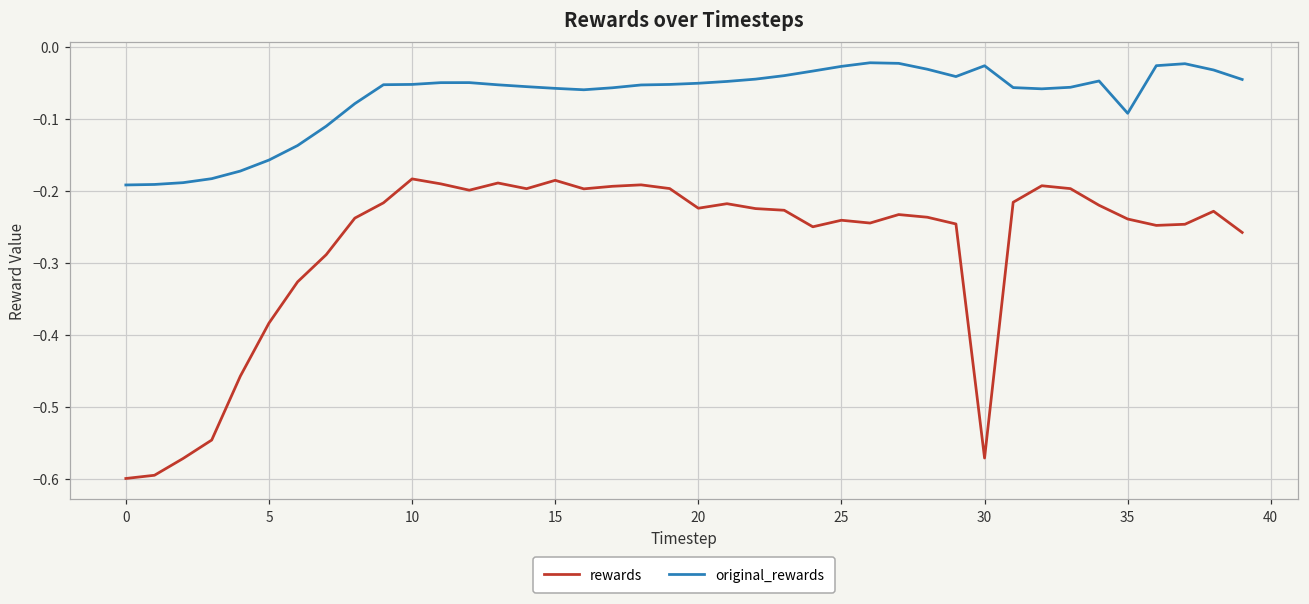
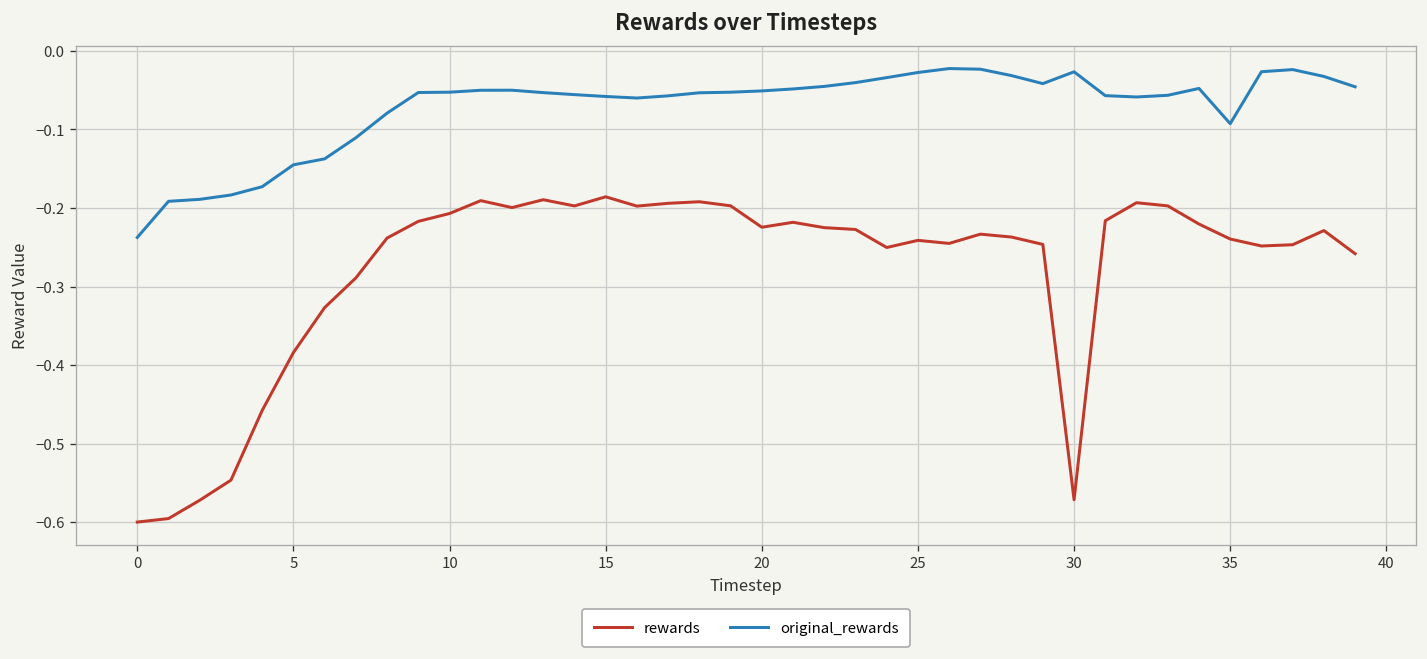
  {
    "rewards": {
      "0": -0.60,
      "5": -0.38,
-     "10": -0.18,
+     "10": -0.21,
      "15": -0.19,
      "20": -0.22,
      "25": -0.24,
      "30": -0.57,
      "35": -0.24
    },
    "original_rewards": {
-     "0": -0.19,
-     "5": -0.16,
+     "0": -0.24,
+     "5": -0.15,
      "10": -0.05,
      "15": -0.06,
      "20": -0.05,
      "25": -0.03,
      "30": -0.03,
      "35": -0.09
    }
  }
